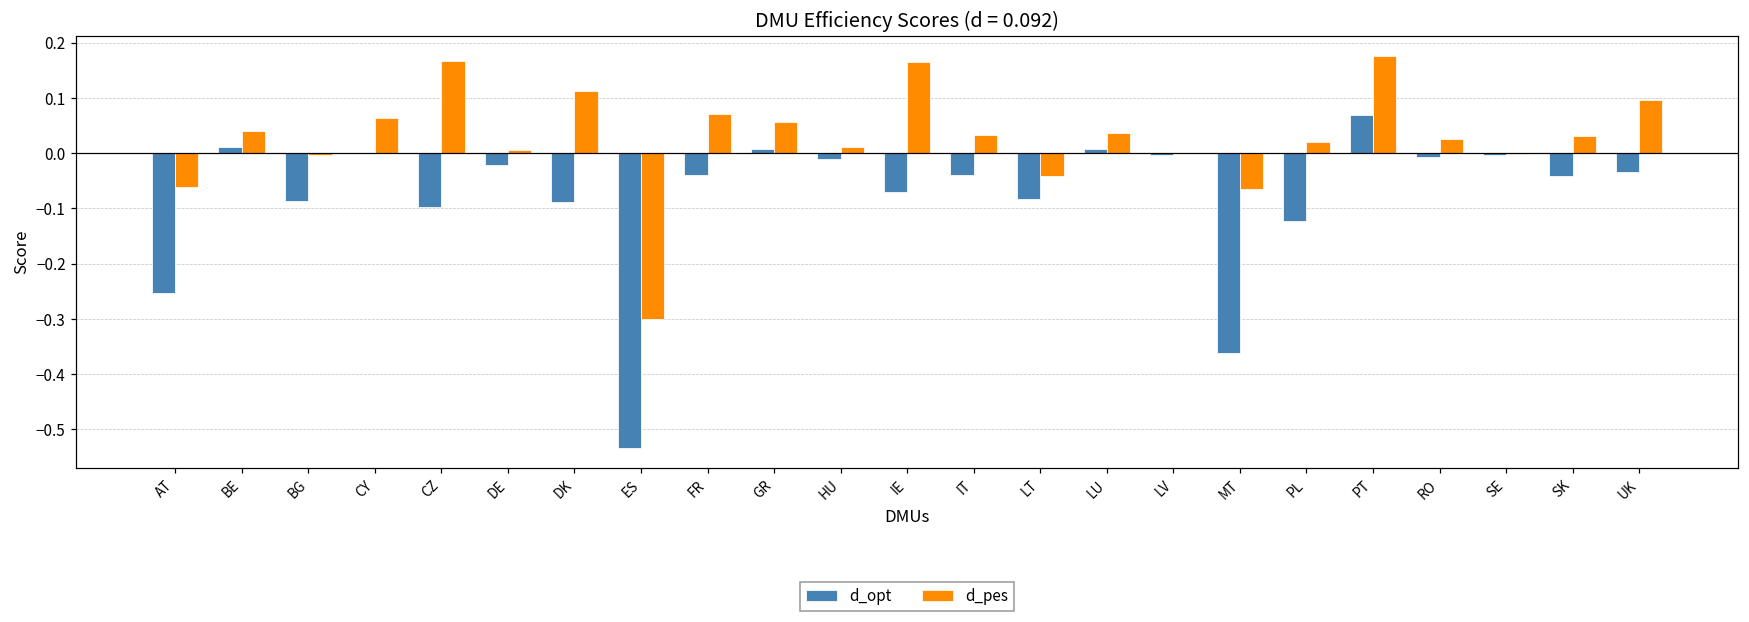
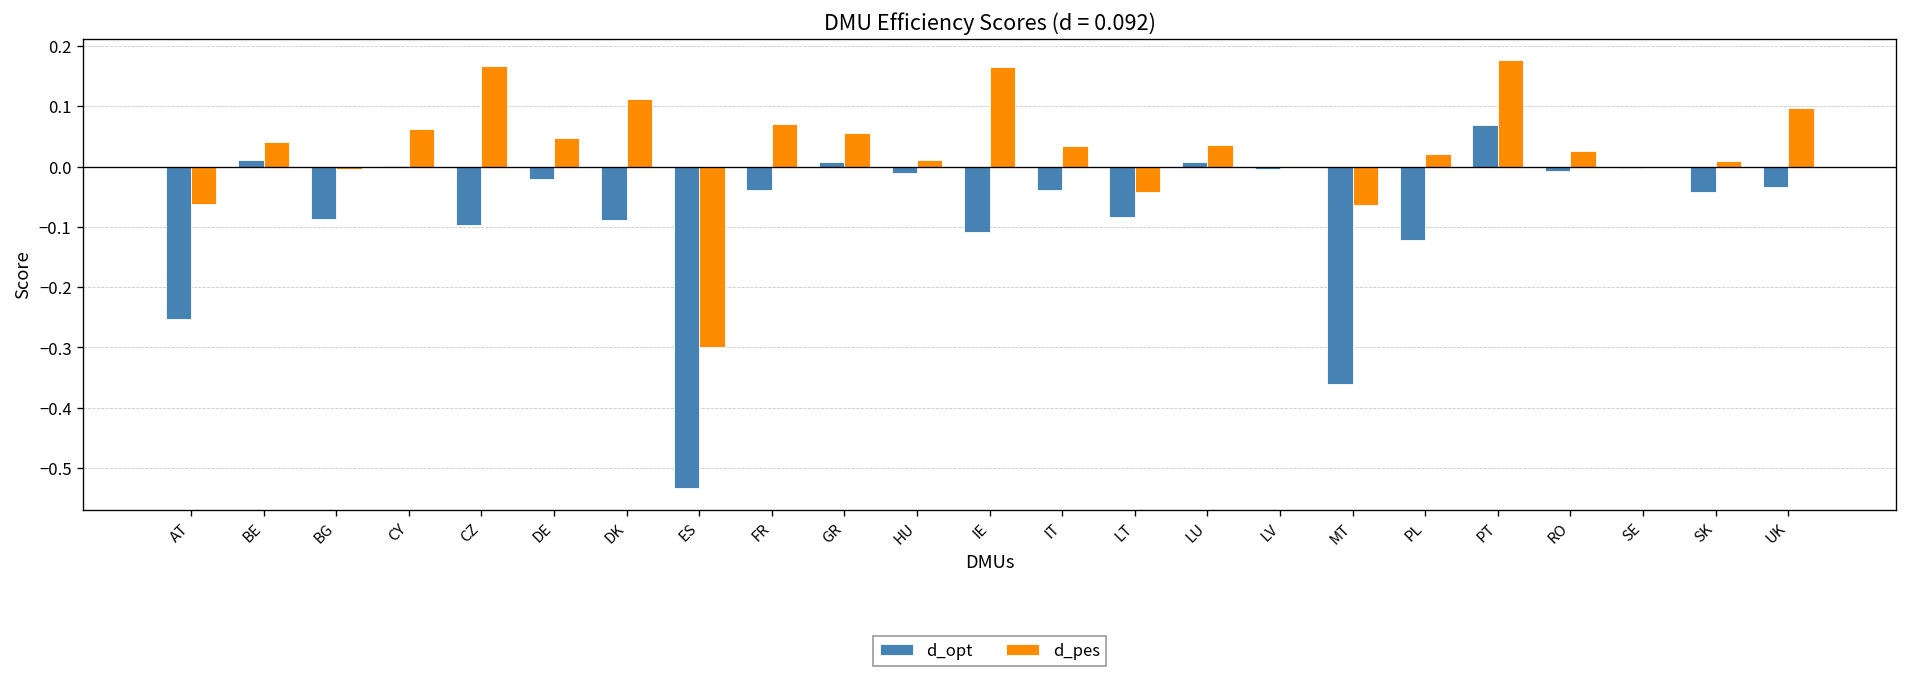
  {
    "d_opt": {
      "AT": -0.25,
      "BE": 0.01,
      "BG": -0.09,
      "CZ": -0.10,
      "DE": -0.02,
      "DK": -0.09,
      "ES": -0.53,
      "FR": -0.04,
      "GR": 0.01,
      "HU": -0.01,
-     "IE": -0.07,
+     "IE": -0.11,
      "IT": -0.04,
      "LT": -0.08,
      "LU": 0.01,
      "MT": -0.36,
      "PL": -0.12,
      "PT": 0.07,
      "RO": -0.01,
      "SK": -0.04,
      "UK": -0.03
    },
    "d_pes": {
      "AT": -0.06,
      "BE": 0.04,
      "CY": 0.06,
      "CZ": 0.17,
-     "DE": 0.01,
+     "DE": 0.05,
      "DK": 0.11,
      "ES": -0.30,
      "FR": 0.07,
      "GR": 0.06,
      "HU": 0.01,
      "IE": 0.17,
      "IT": 0.03,
      "LT": -0.04,
      "LU": 0.04,
      "MT": -0.06,
      "PL": 0.02,
      "PT": 0.18,
      "RO": 0.03,
-     "SK": 0.03,
+     "SK": 0.01,
      "UK": 0.10
    }
  }
